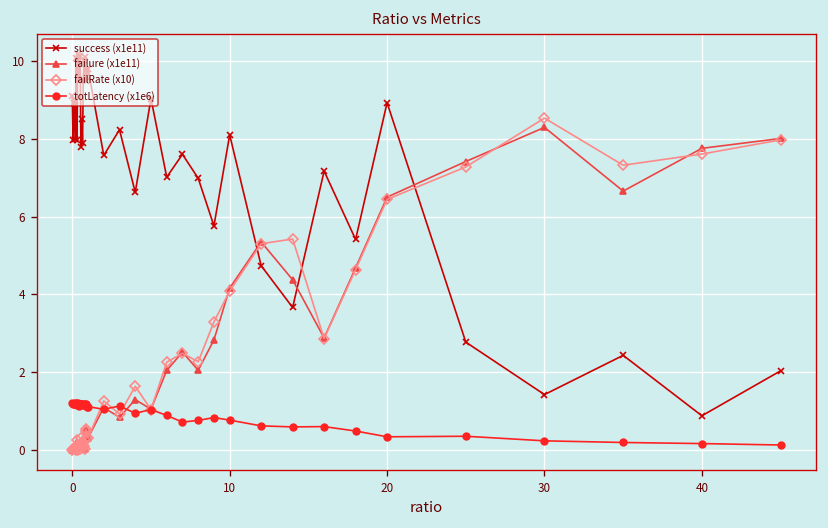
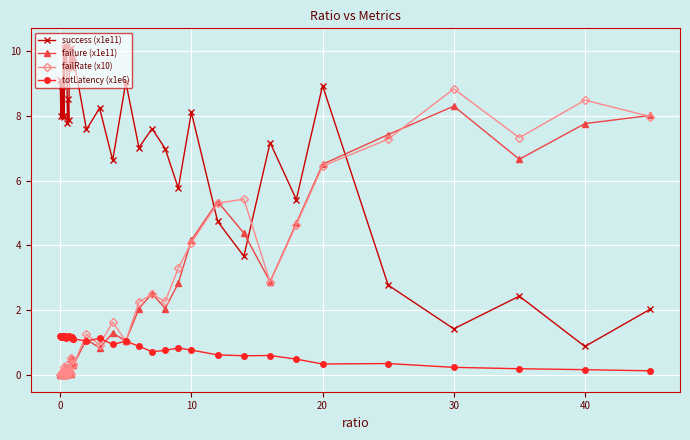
  {
    "success (x1e11)": {
      "10": 8.1,
      "20": 8.9,
      "30": 1.4,
      "40": 0.9
    },
    "failRate (x10)": {
-     "30": 8.5,
-     "40": 7.6
+     "30": 8.8,
+     "40": 8.5
    }
  }
